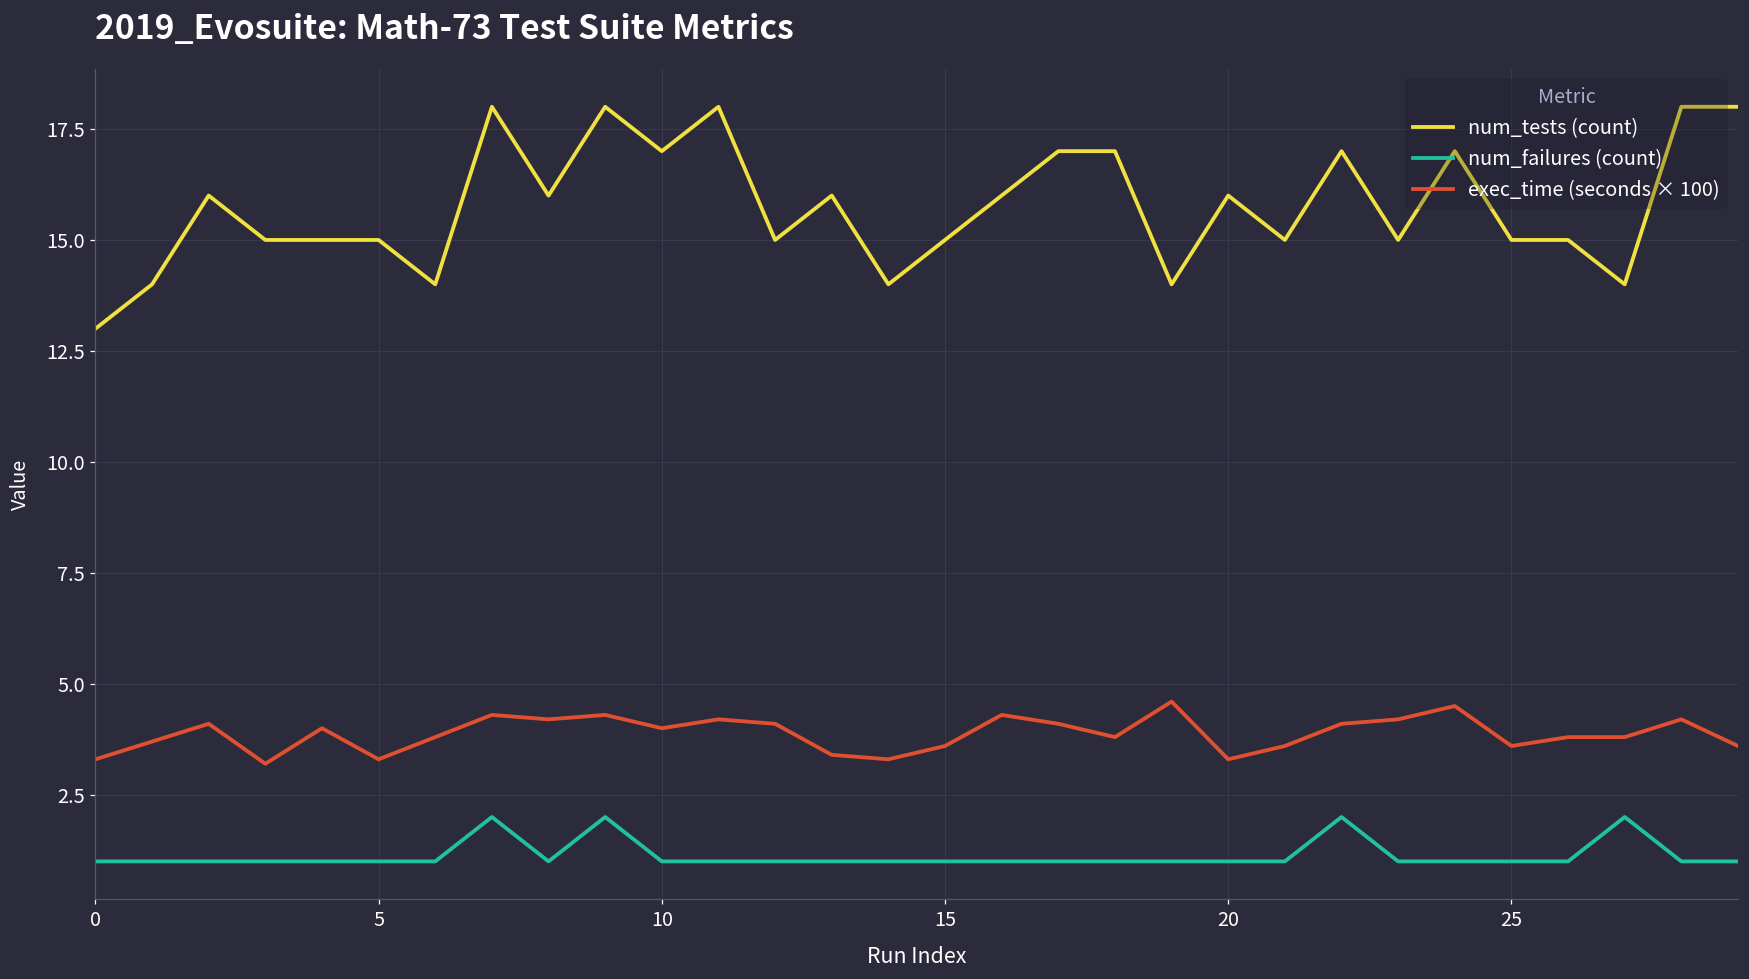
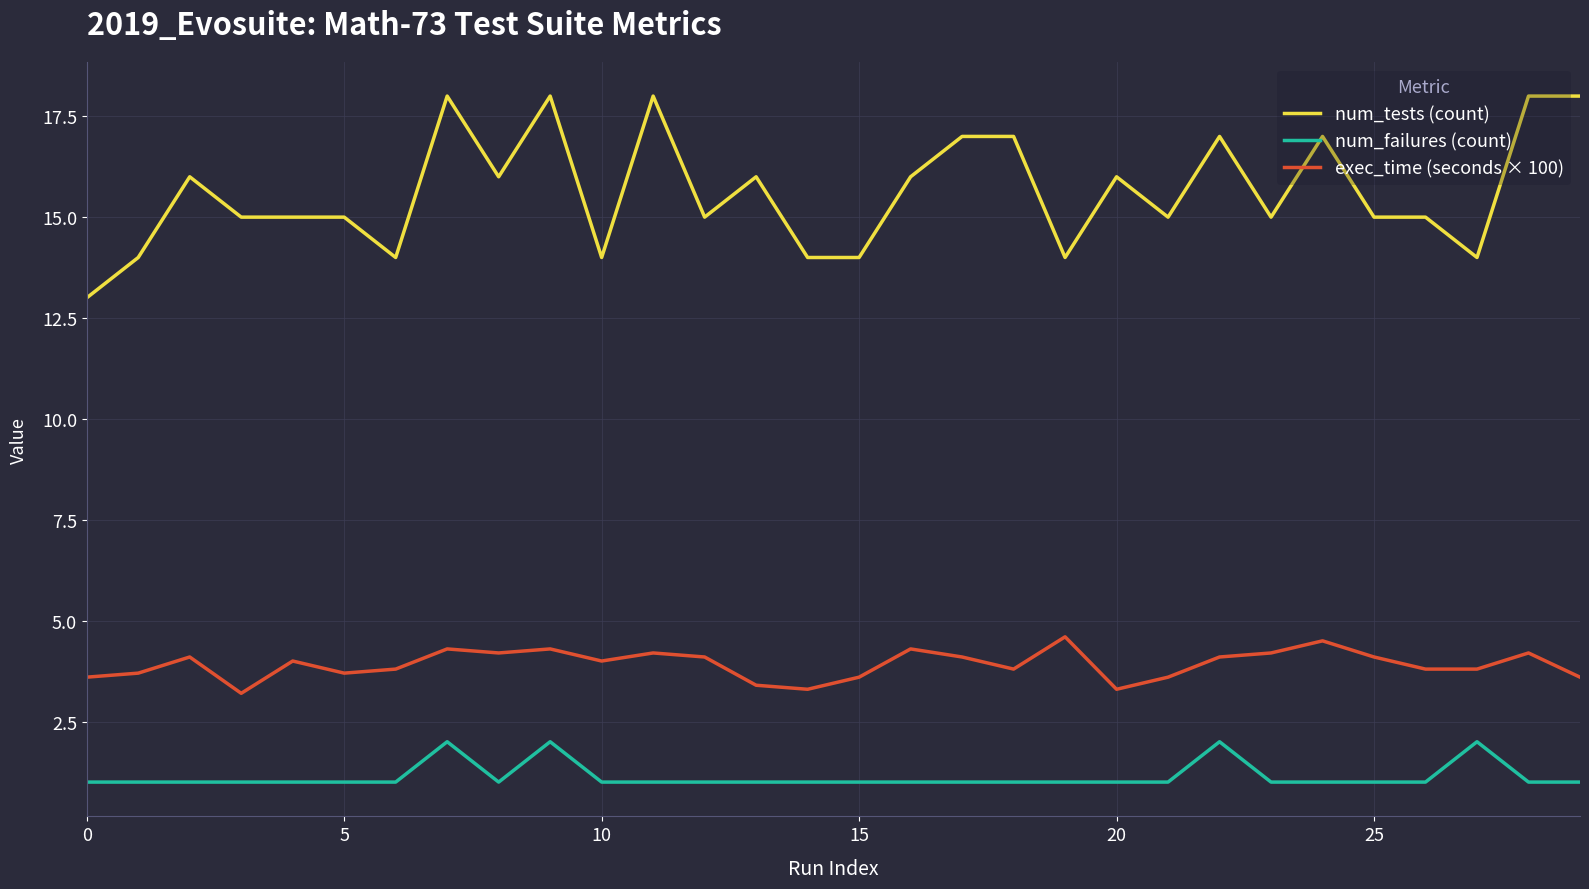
  {
    "num_tests (count)": {
      "0": 13,
      "5": 15,
-     "10": 17,
-     "15": 15,
+     "10": 14,
+     "15": 14,
      "20": 16,
      "25": 15
    },
    "num_failures (count)": {
      "0": 1.0,
      "5": 1.0,
      "10": 1.0,
      "15": 1.0,
      "20": 1.0,
      "25": 1.0
    },
    "exec_time (seconds × 100)": {
-     "0": 3.3,
-     "5": 3.3,
+     "0": 3.6,
+     "5": 3.7,
      "10": 4.0,
      "15": 3.6,
      "20": 3.3,
-     "25": 3.6
+     "25": 4.1
    }
  }
